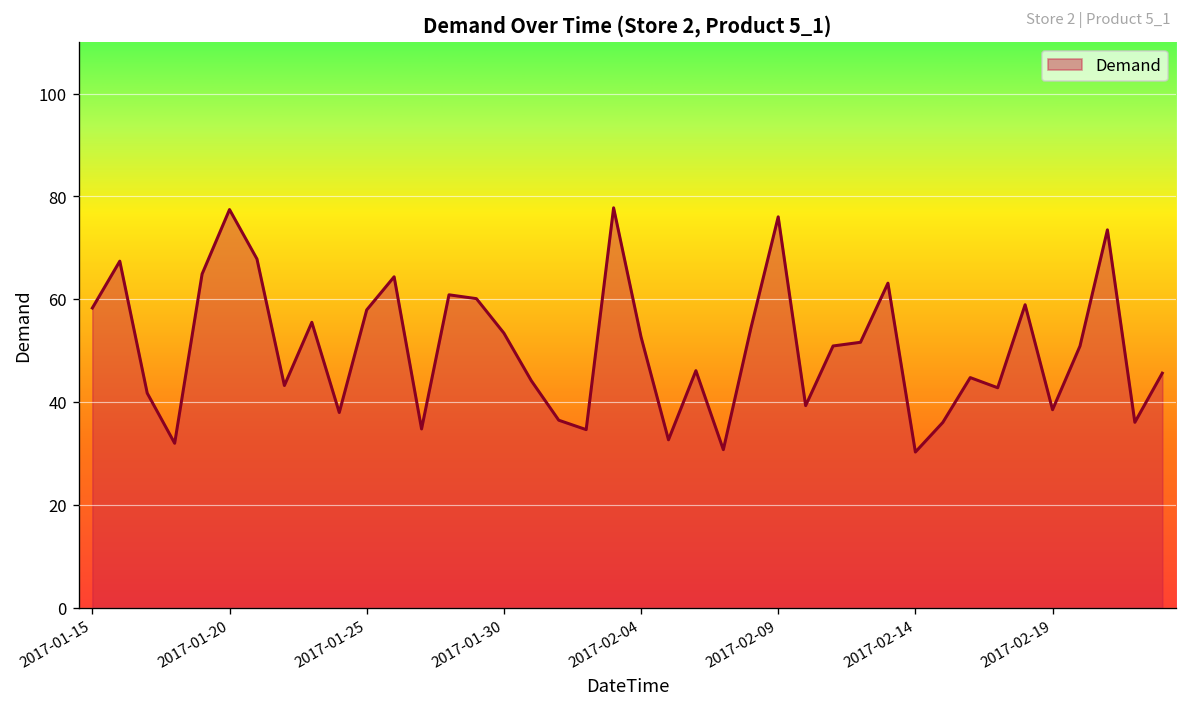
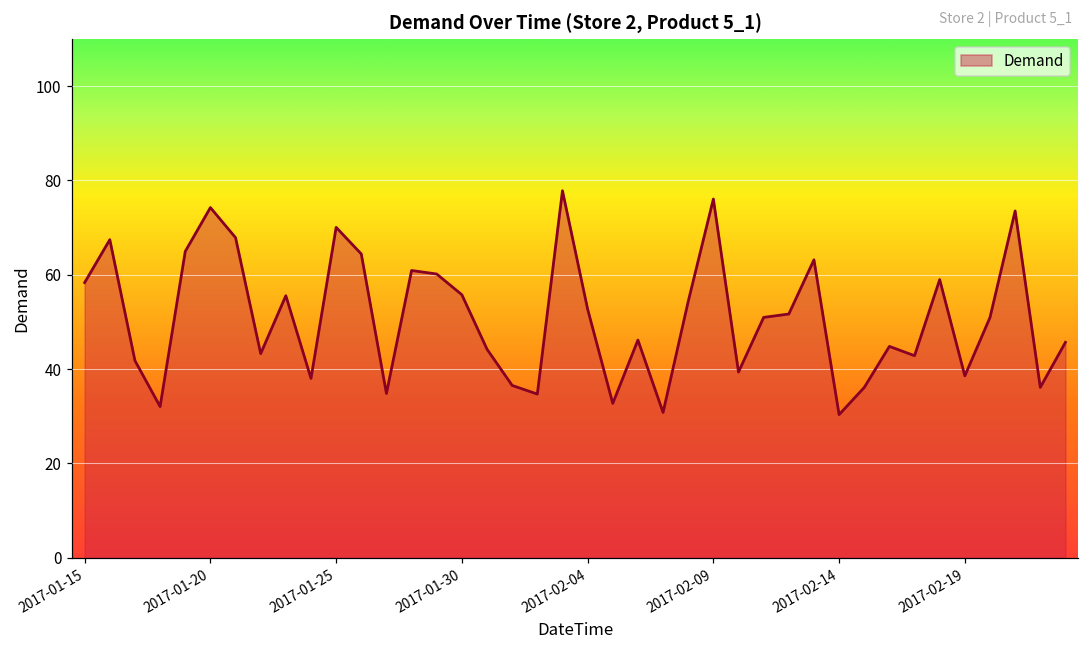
  {
    "2017-01-15": 58,
-   "2017-01-20": 77,
-   "2017-01-25": 58,
-   "2017-01-30": 53,
+   "2017-01-20": 74,
+   "2017-01-25": 70,
+   "2017-01-30": 56,
    "2017-02-04": 53,
    "2017-02-09": 76,
    "2017-02-14": 30,
    "2017-02-19": 39
  }
